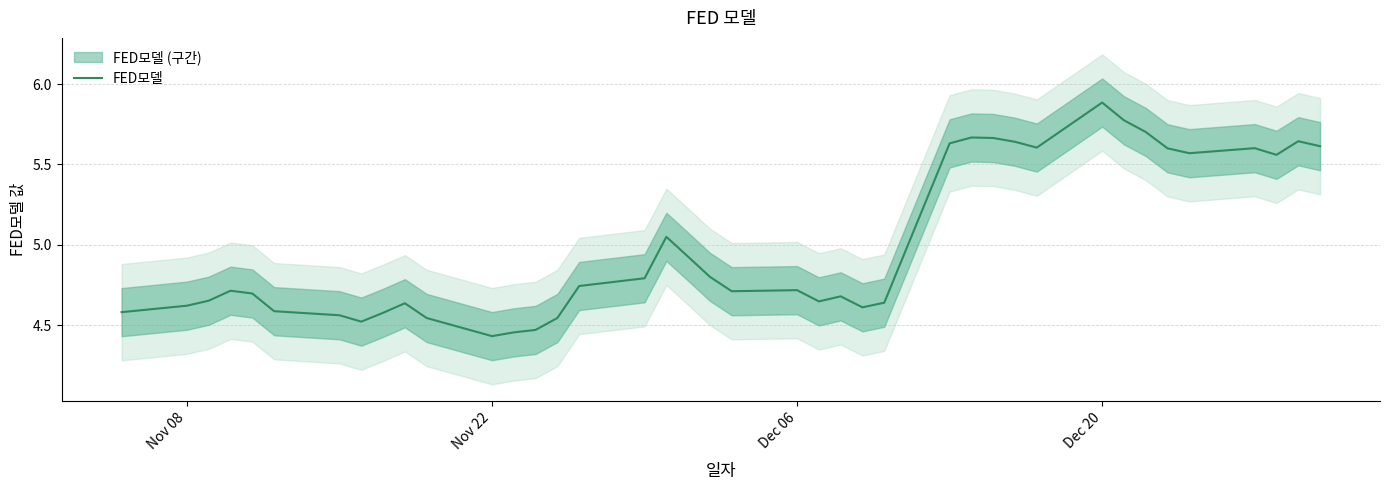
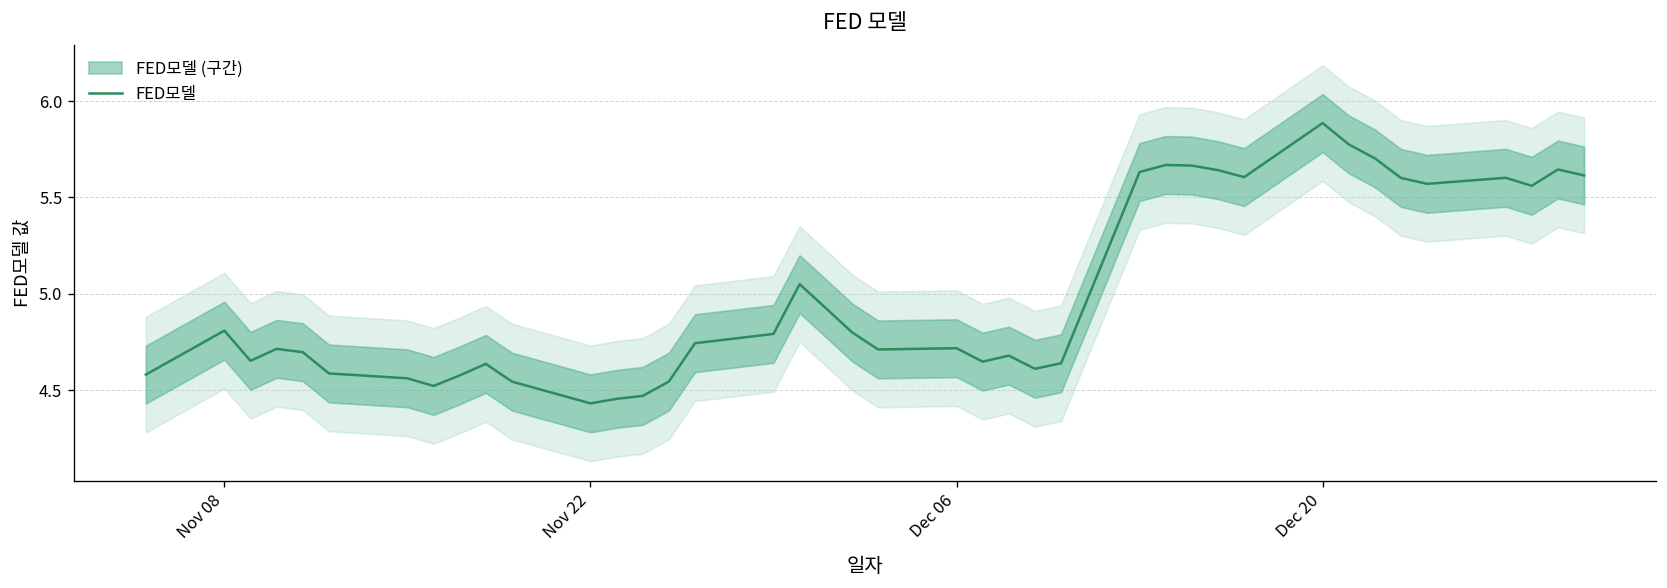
  {
    "FED모델": {
-     "Nov 08": 4.62,
+     "Nov 08": 4.81,
      "Nov 22": 4.43,
      "Dec 06": 4.72,
      "Dec 20": 5.89
    }
  }
